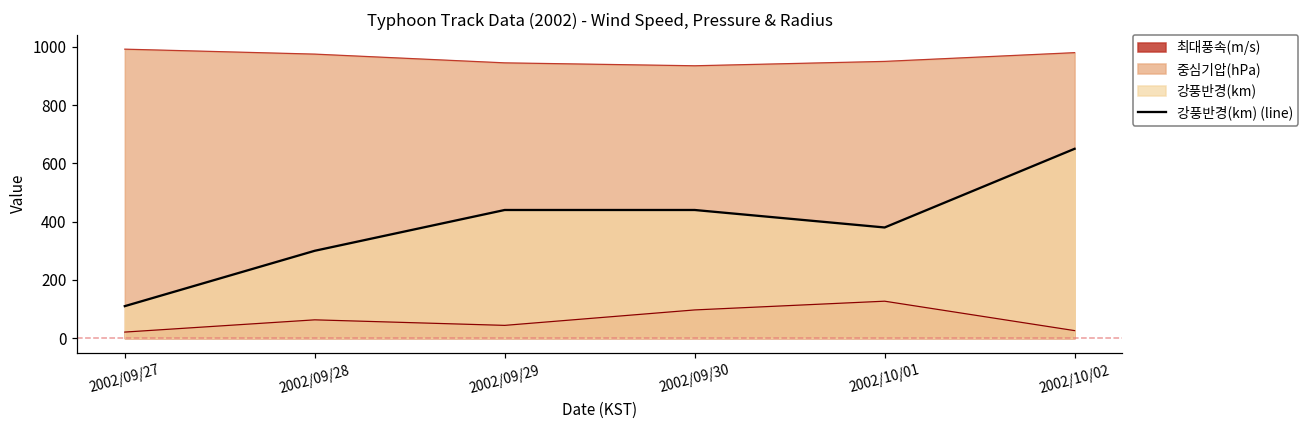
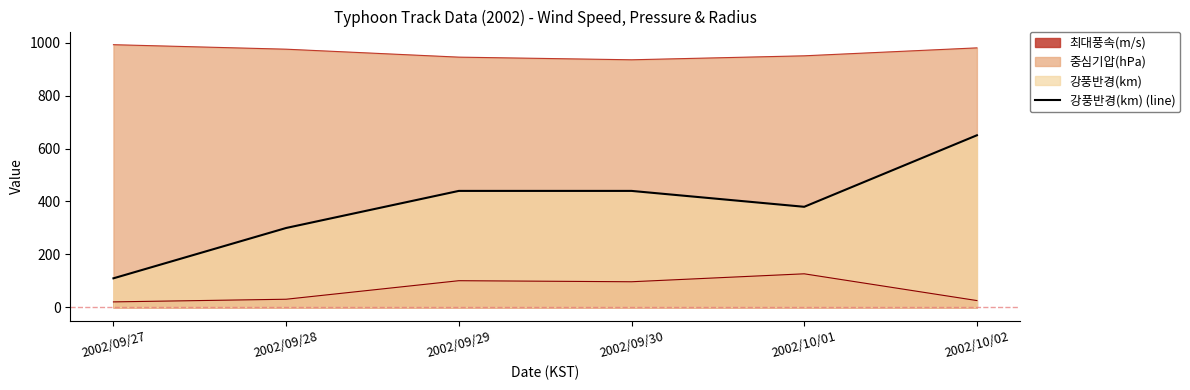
  {
    "최대풍속(m/s)": {
      "2002/09/27": 20,
-     "2002/09/28": 60,
-     "2002/09/29": 40,
+     "2002/09/28": 30,
+     "2002/09/29": 100,
      "2002/09/30": 100,
      "2002/10/01": 130,
      "2002/10/02": 30
    }
  }
